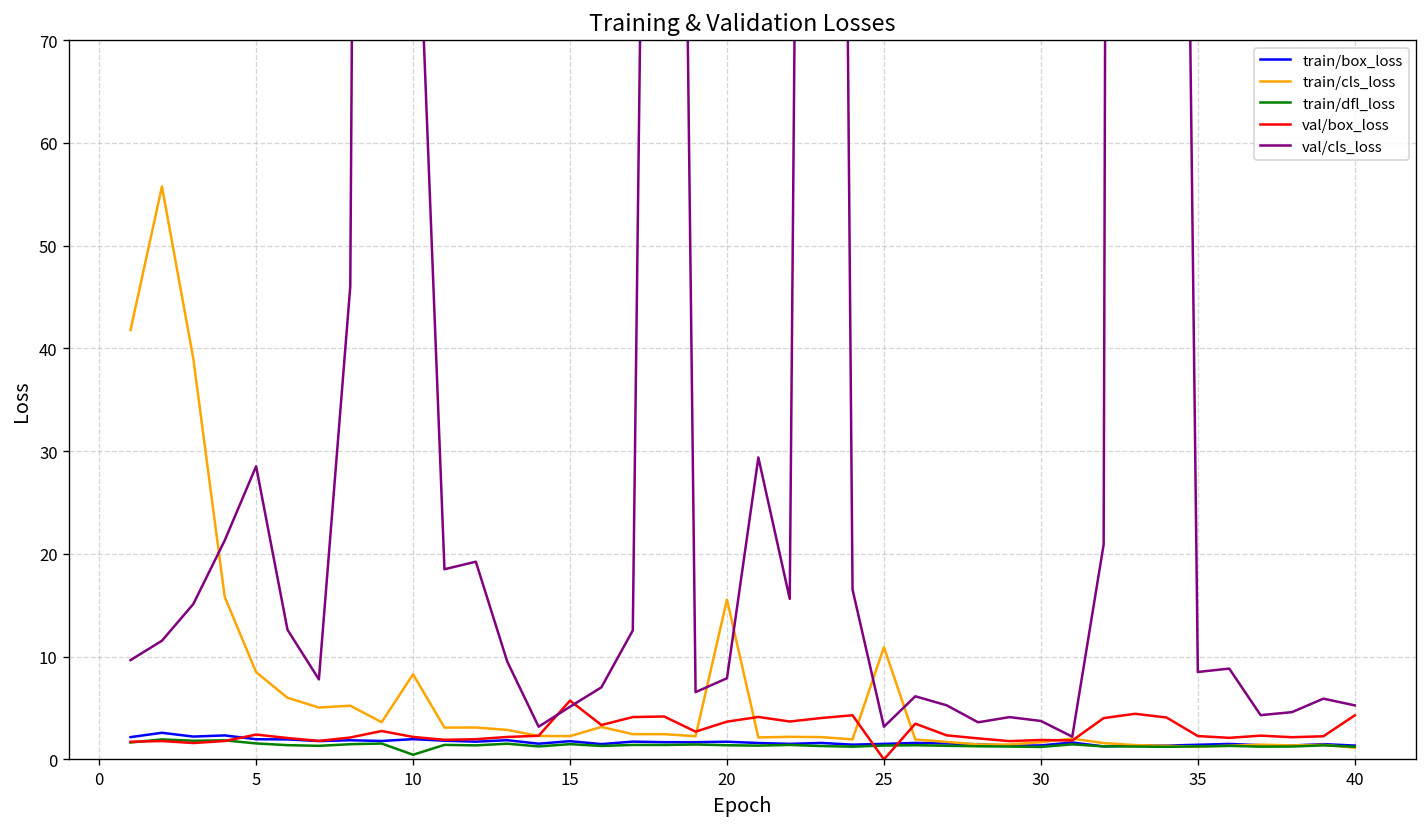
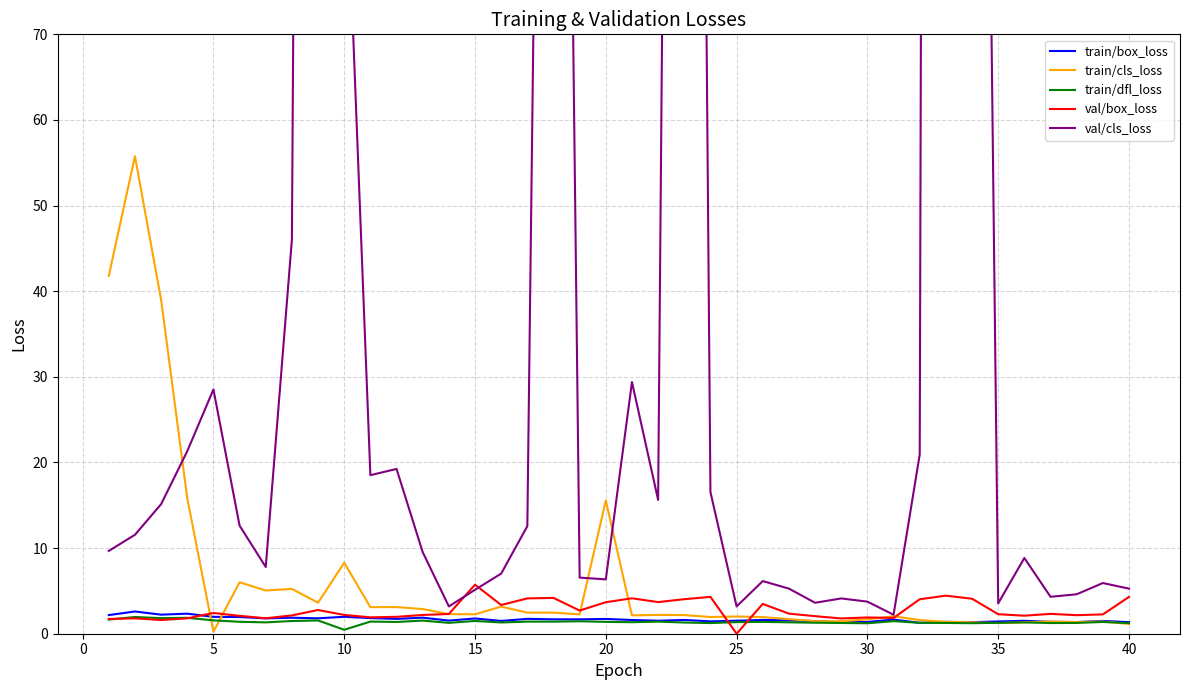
  {
    "train/box_loss": {
      "5": 2,
      "20": 2
    },
    "train/cls_loss": {
-     "5": 9,
+     "5": 0,
      "10": 8,
      "15": 2,
      "20": 16,
-     "25": 11
+     "25": 2
    },
    "train/dfl_loss": {
      "5": 2,
      "10": 0,
      "20": 1
    },
    "val/box_loss": {
      "5": 2,
      "15": 6,
      "20": 4,
      "25": 0,
      "35": 2,
      "40": 4
    },
    "val/cls_loss": {
      "5": 29,
      "15": 5,
-     "20": 8,
+     "20": 6,
      "25": 3,
      "30": 4,
-     "35": 9,
+     "35": 4,
      "40": 5
    }
  }
